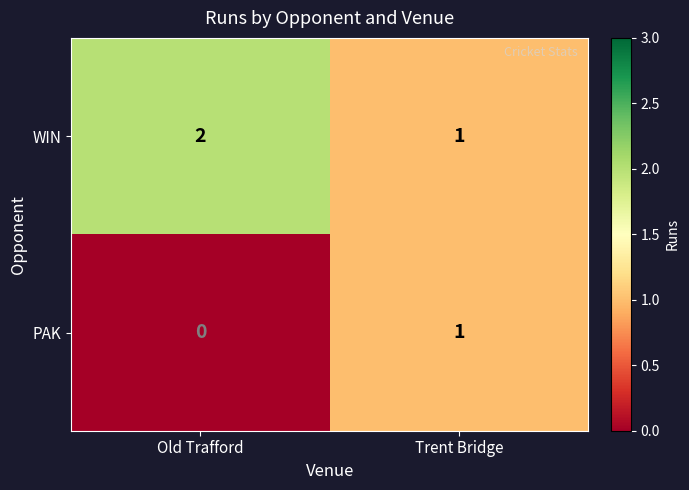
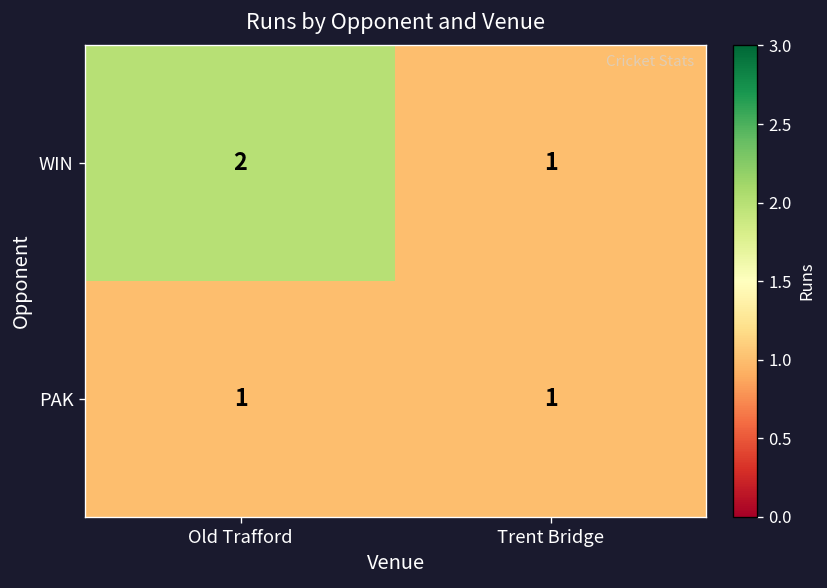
  {
    "WIN": {
      "Old Trafford": 2
    },
    "PAK": {
-     "Old Trafford": 0,
+     "Old Trafford": 1,
      "Trent Bridge": 1
    }
  }
